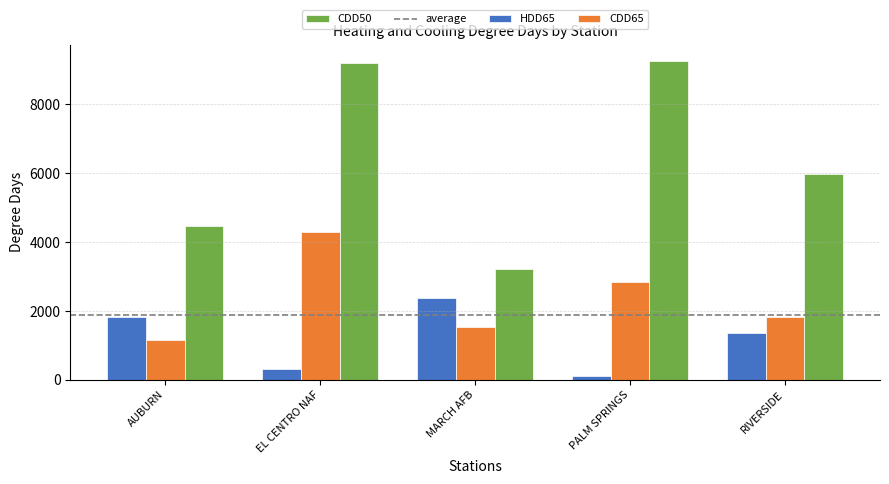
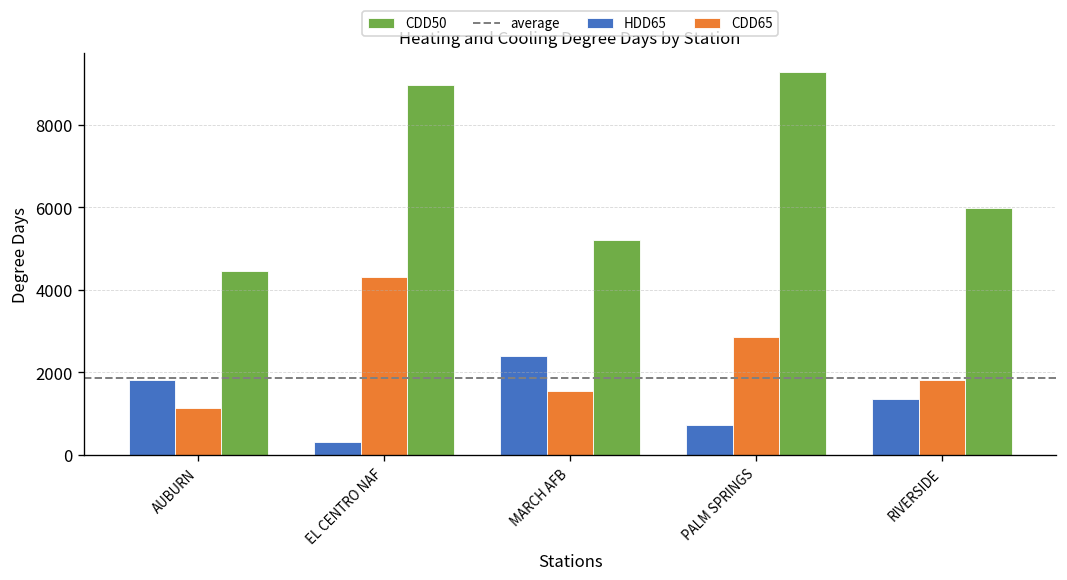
  {
    "HDD65": {
      "AUBURN": 1800,
      "EL CENTRO NAF": 300,
      "MARCH AFB": 2400,
-     "PALM SPRINGS": 100,
+     "PALM SPRINGS": 700,
      "RIVERSIDE": 1400
    },
    "CDD65": {
      "AUBURN": 1100,
      "EL CENTRO NAF": 4300,
      "MARCH AFB": 1500,
      "PALM SPRINGS": 2900,
      "RIVERSIDE": 1800
    },
    "CDD50": {
      "AUBURN": 4500,
-     "EL CENTRO NAF": 9200,
-     "MARCH AFB": 3200,
+     "EL CENTRO NAF": 9000,
+     "MARCH AFB": 5200,
      "PALM SPRINGS": 9300,
      "RIVERSIDE": 6000
    }
  }
